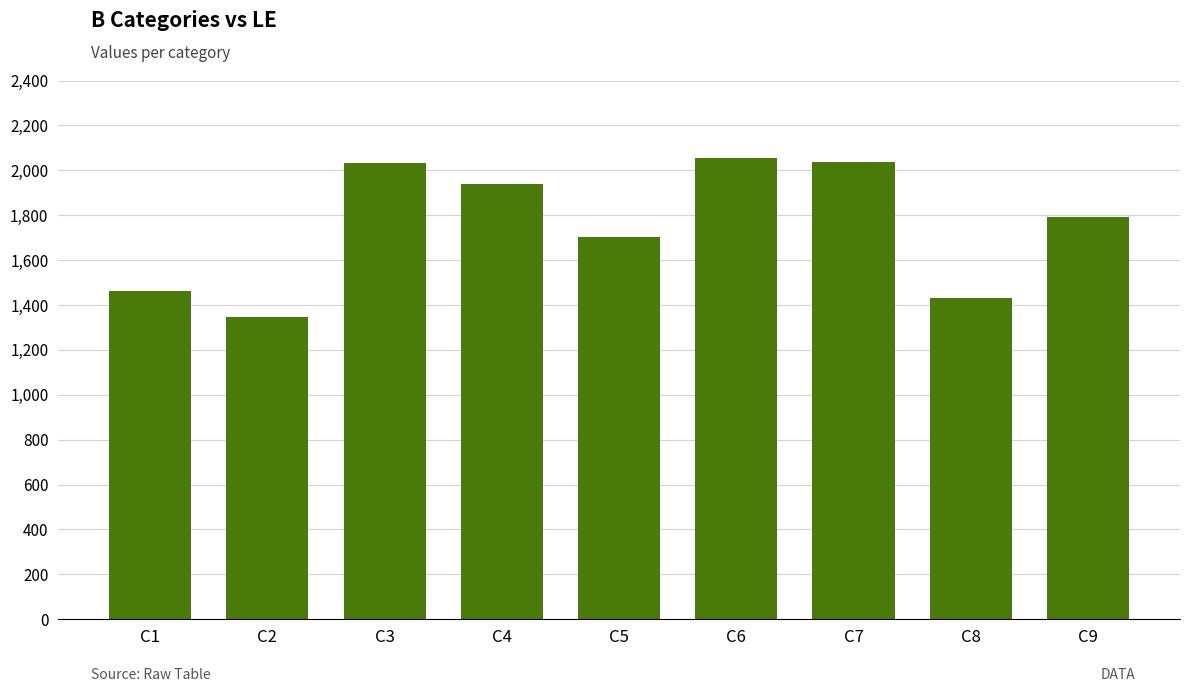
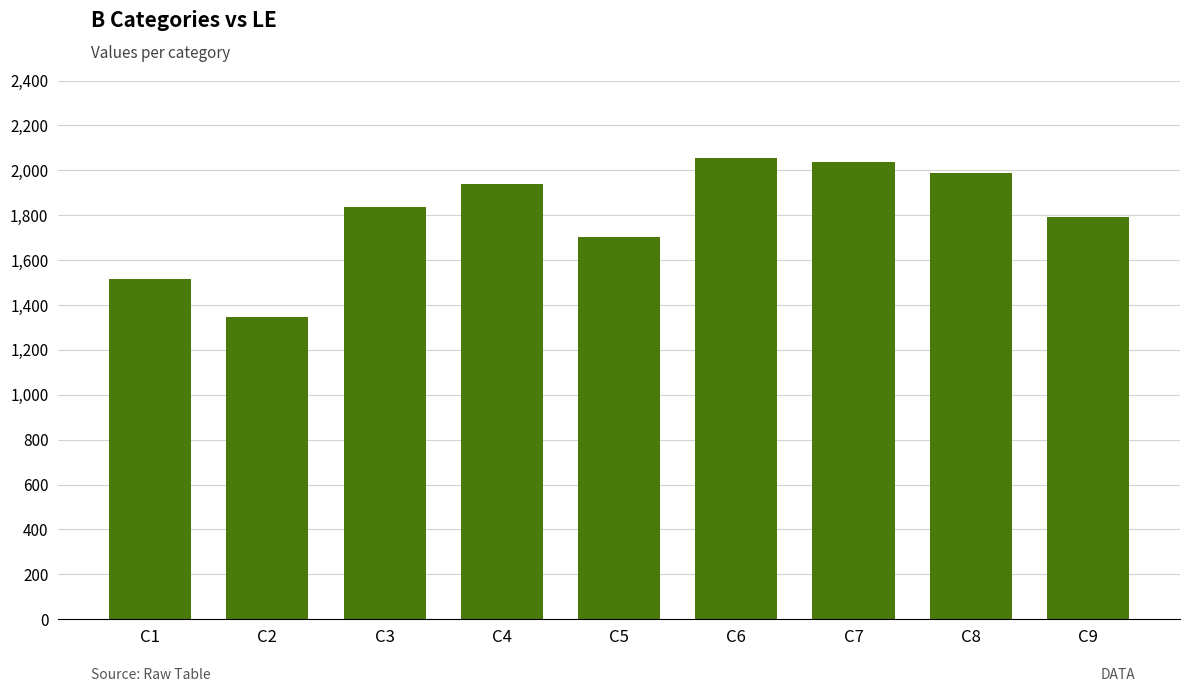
  {
-   "C1": "1,460",
+   "C1": "1,520",
    "C2": "1,350",
-   "C3": "2,030",
+   "C3": "1,840",
    "C4": "1,940",
    "C5": "1,700",
    "C6": "2,060",
    "C7": "2,040",
-   "C8": "1,430",
+   "C8": "1,990",
    "C9": "1,790"
  }
